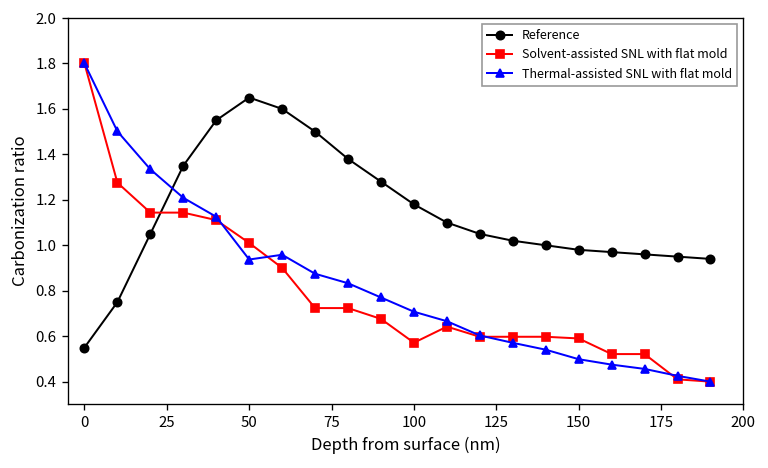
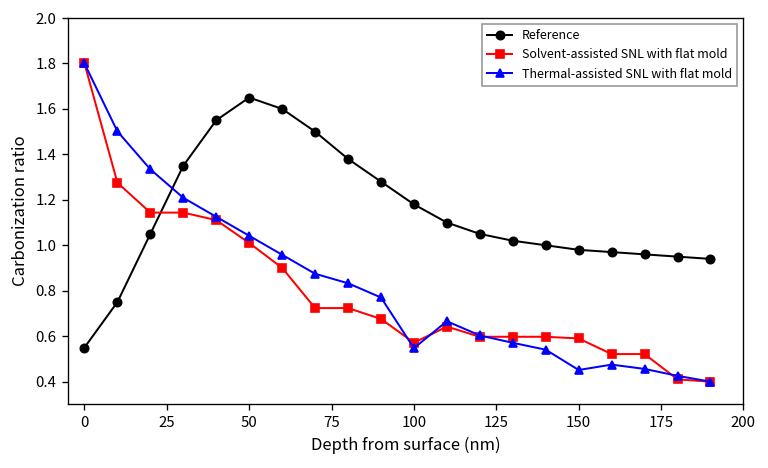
  {
    "Reference": {
      "0": 0.55,
      "50": 1.65,
      "100": 1.18,
      "150": 0.98
    },
    "Solvent-assisted SNL with flat mold": {
      "50": 1.01,
      "100": 0.57,
      "150": 0.59
    },
    "Thermal-assisted SNL with flat mold": {
-     "50": 0.94,
-     "100": 0.71,
-     "150": 0.50
+     "50": 1.04,
+     "100": 0.55,
+     "150": 0.45
    }
  }
